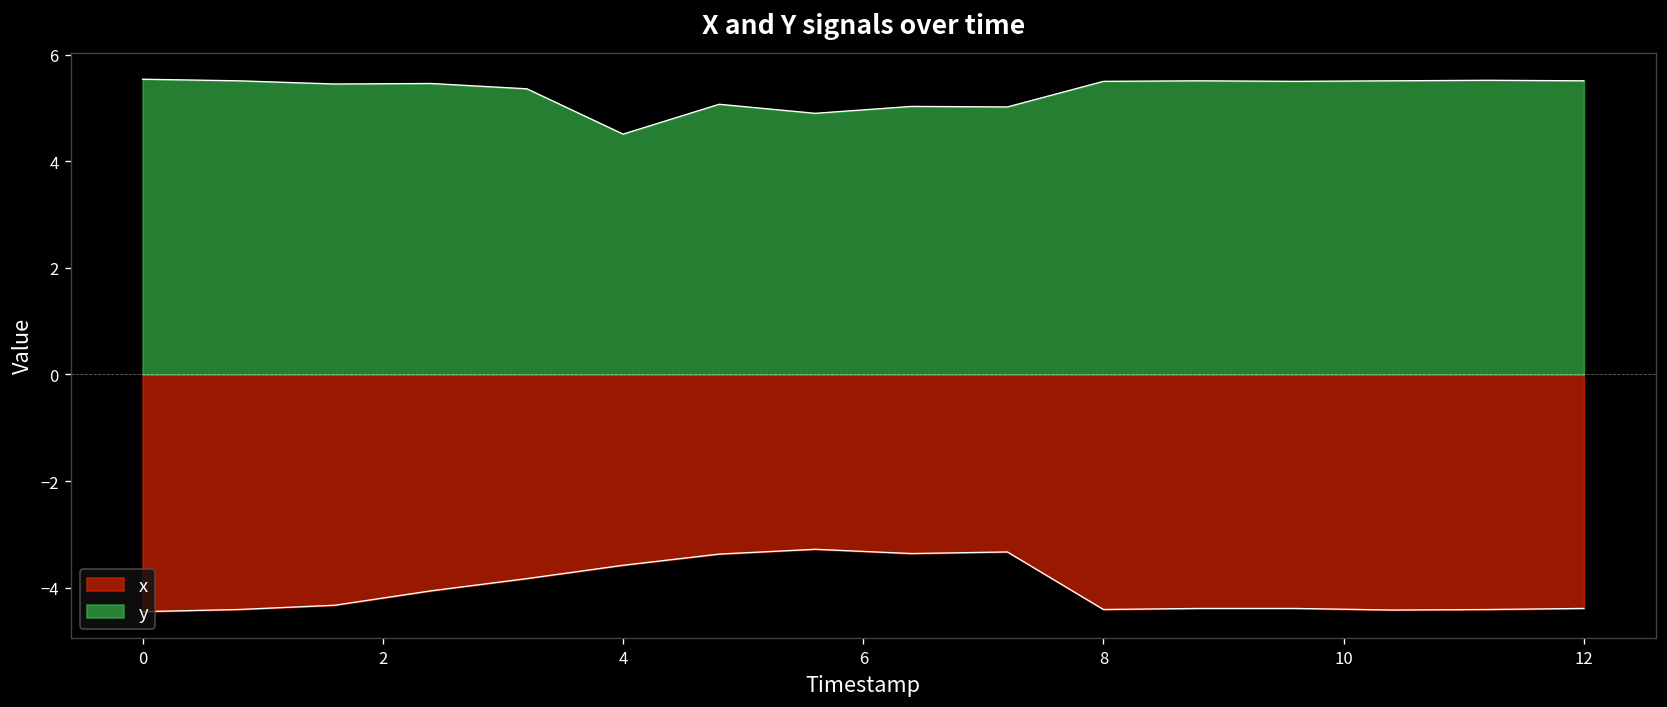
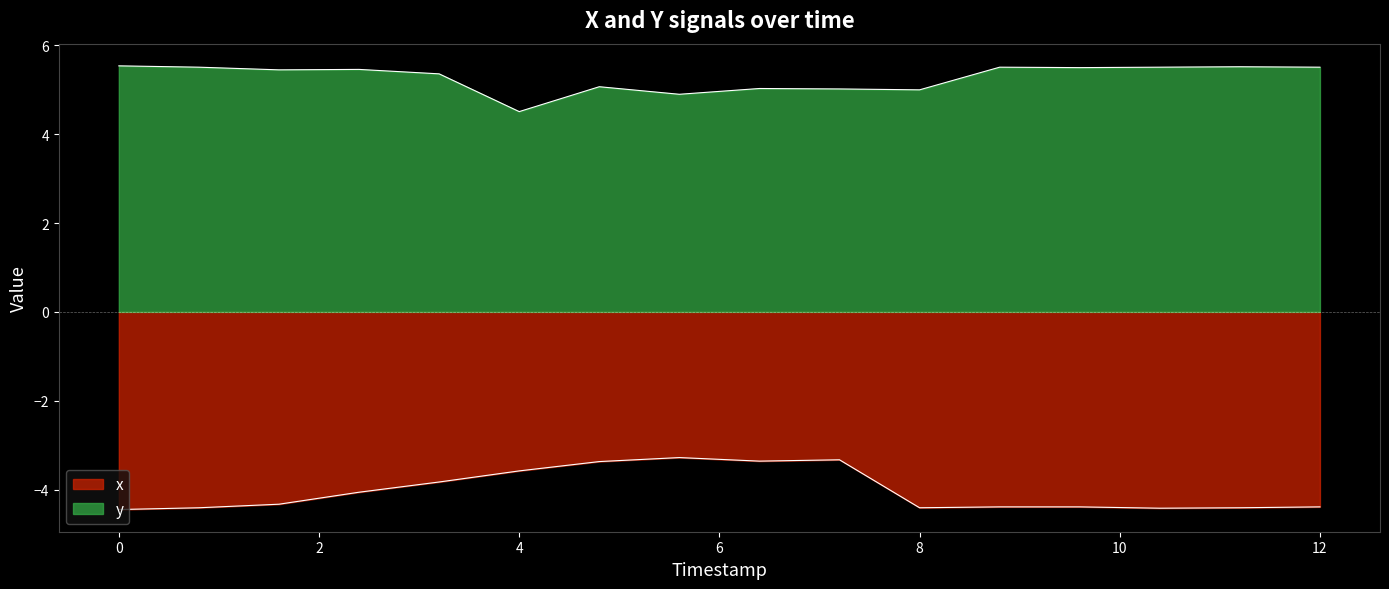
  {
    "y": {
      "0": 5.5,
      "4": 4.5,
-     "8": 5.5,
+     "8": 5.0,
      "12": 5.5
    }
  }
